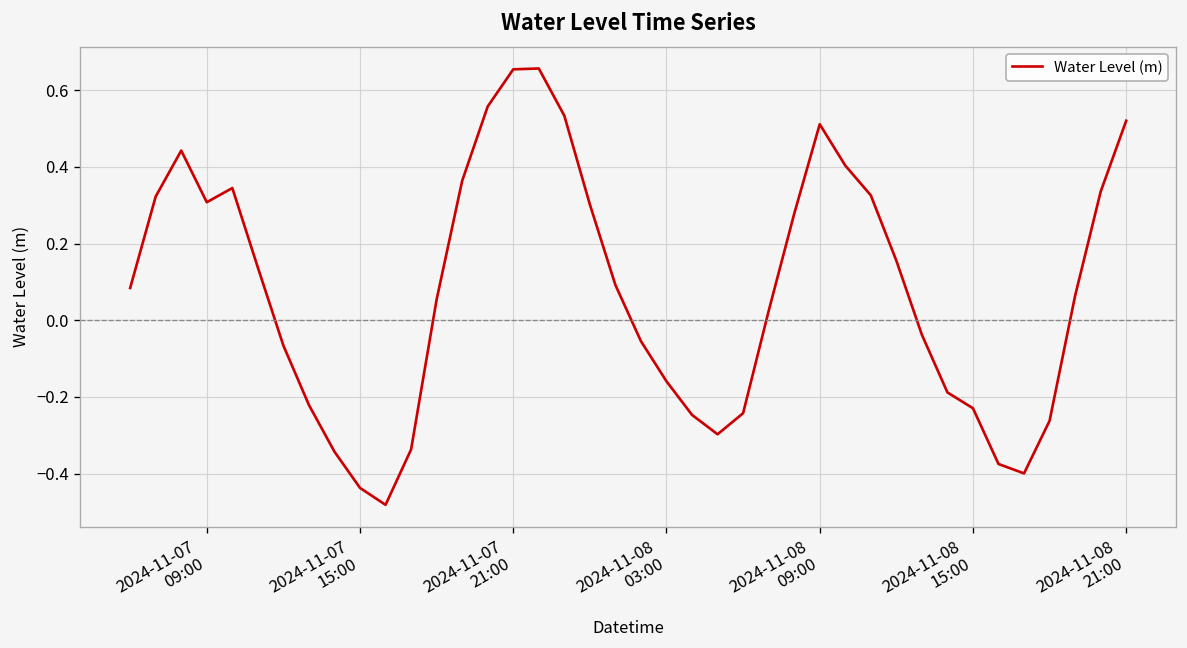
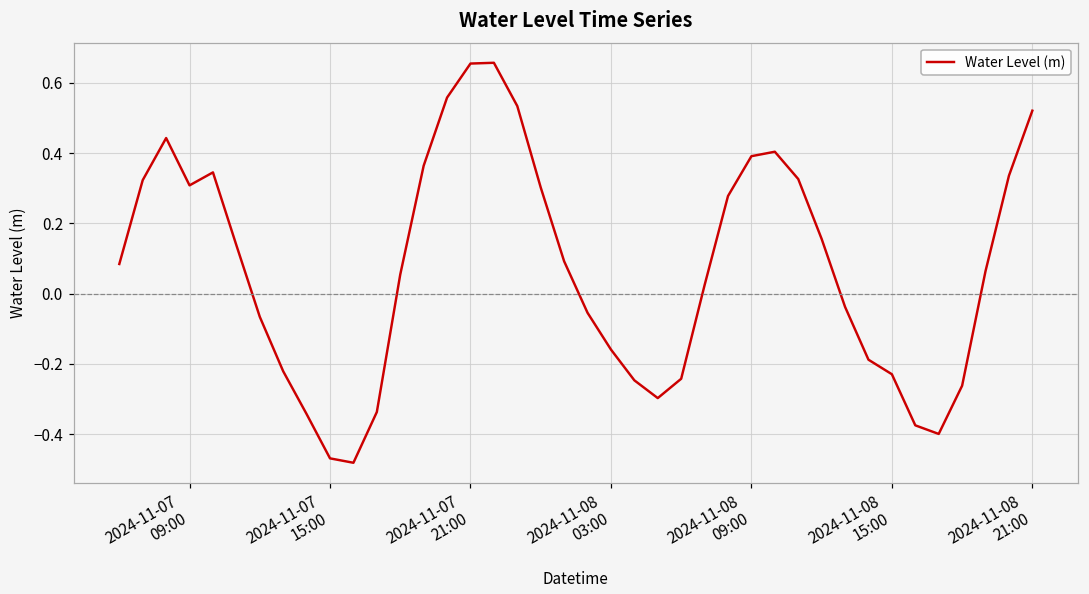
  {
    "2024-11-07 09:00": 0.31,
-   "2024-11-07 15:00": -0.44,
+   "2024-11-07 15:00": -0.47,
    "2024-11-07 21:00": 0.65,
    "2024-11-08 03:00": -0.16,
-   "2024-11-08 09:00": 0.51,
+   "2024-11-08 09:00": 0.39,
    "2024-11-08 15:00": -0.23,
    "2024-11-08 21:00": 0.52
  }
